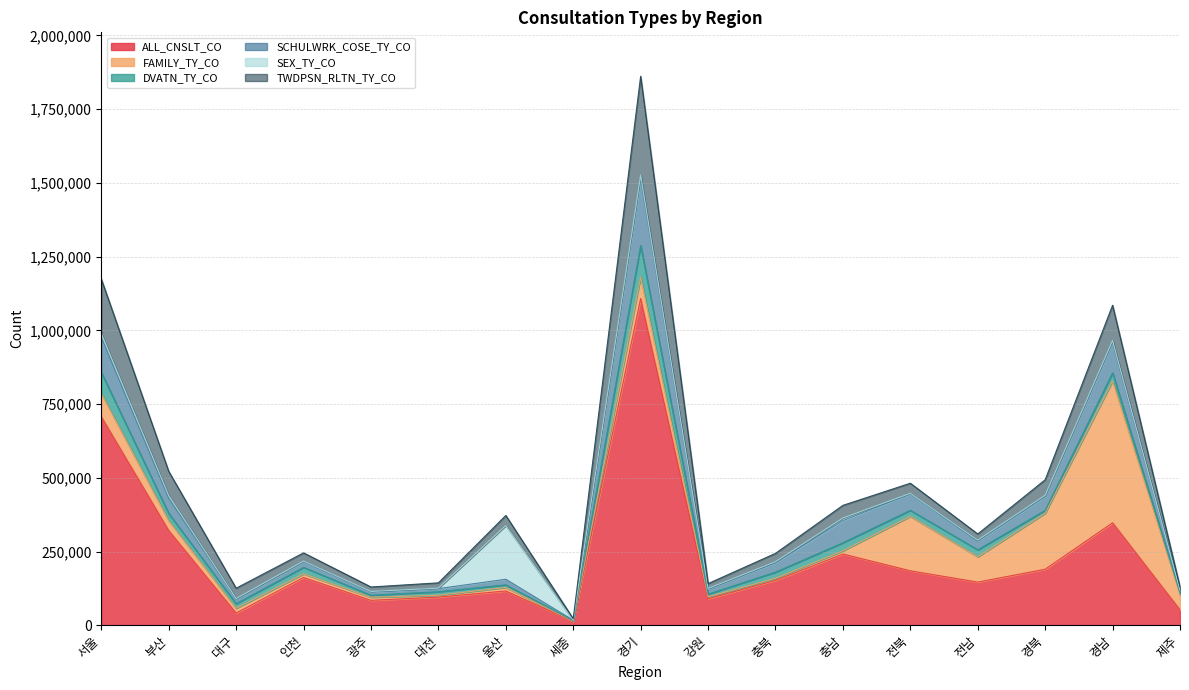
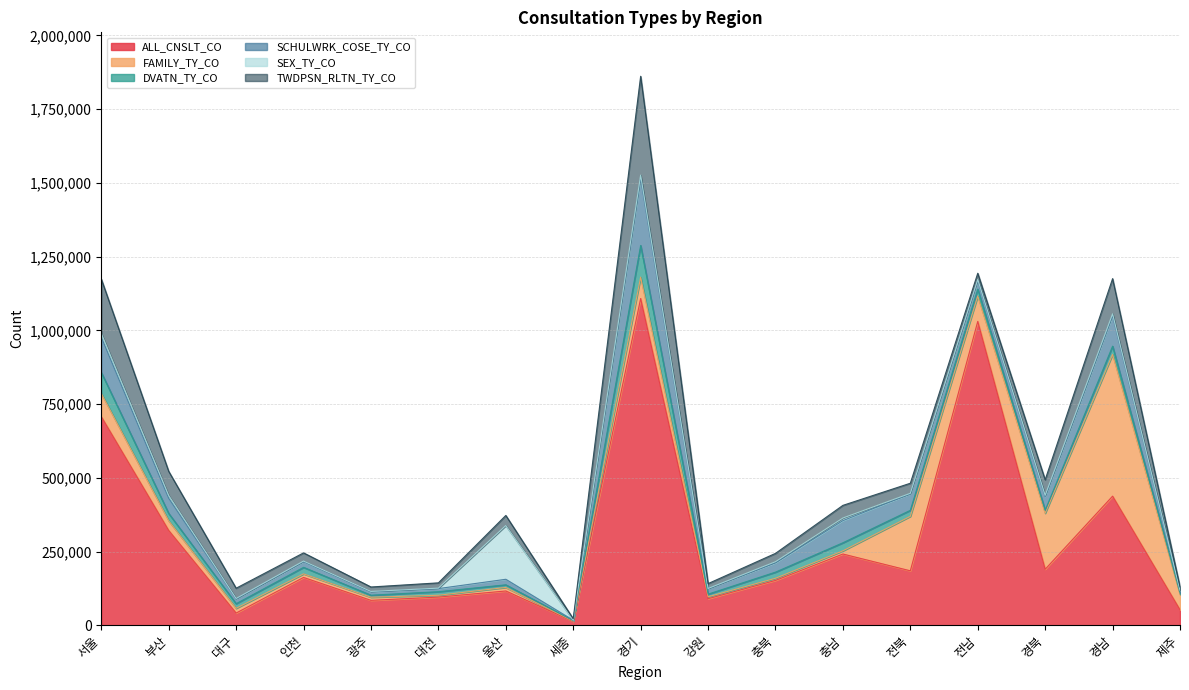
  {
    "ALL_CNSLT_CO": {
      "서울": "710,000",
      "부산": "320,000",
      "대구": "40,000",
      "인천": "160,000",
      "광주": "80,000",
      "울산": "120,000",
      "경기": "1,110,000",
      "충남": "240,000",
      "전북": "180,000",
-     "전남": "150,000",
+     "전남": "1,030,000",
      "경북": "190,000",
-     "경남": "350,000",
+     "경남": "440,000",
      "제주": "50,000"
    },
    "FAMILY_TY_CO": {
      "서울": "80,000",
      "부산": "30,000",
      "대구": "20,000",
      "인천": "10,000",
      "울산": "10,000",
      "경기": "70,000",
      "충남": "10,000",
      "전북": "180,000",
      "전남": "90,000",
      "경북": "190,000",
      "경남": "480,000"
    },
    "SEX_TY_CO": {
      "서울": "10,000",
      "부산": "10,000",
      "울산": "180,000",
      "경기": "10,000",
      "충남": "10,000"
    }
  }
